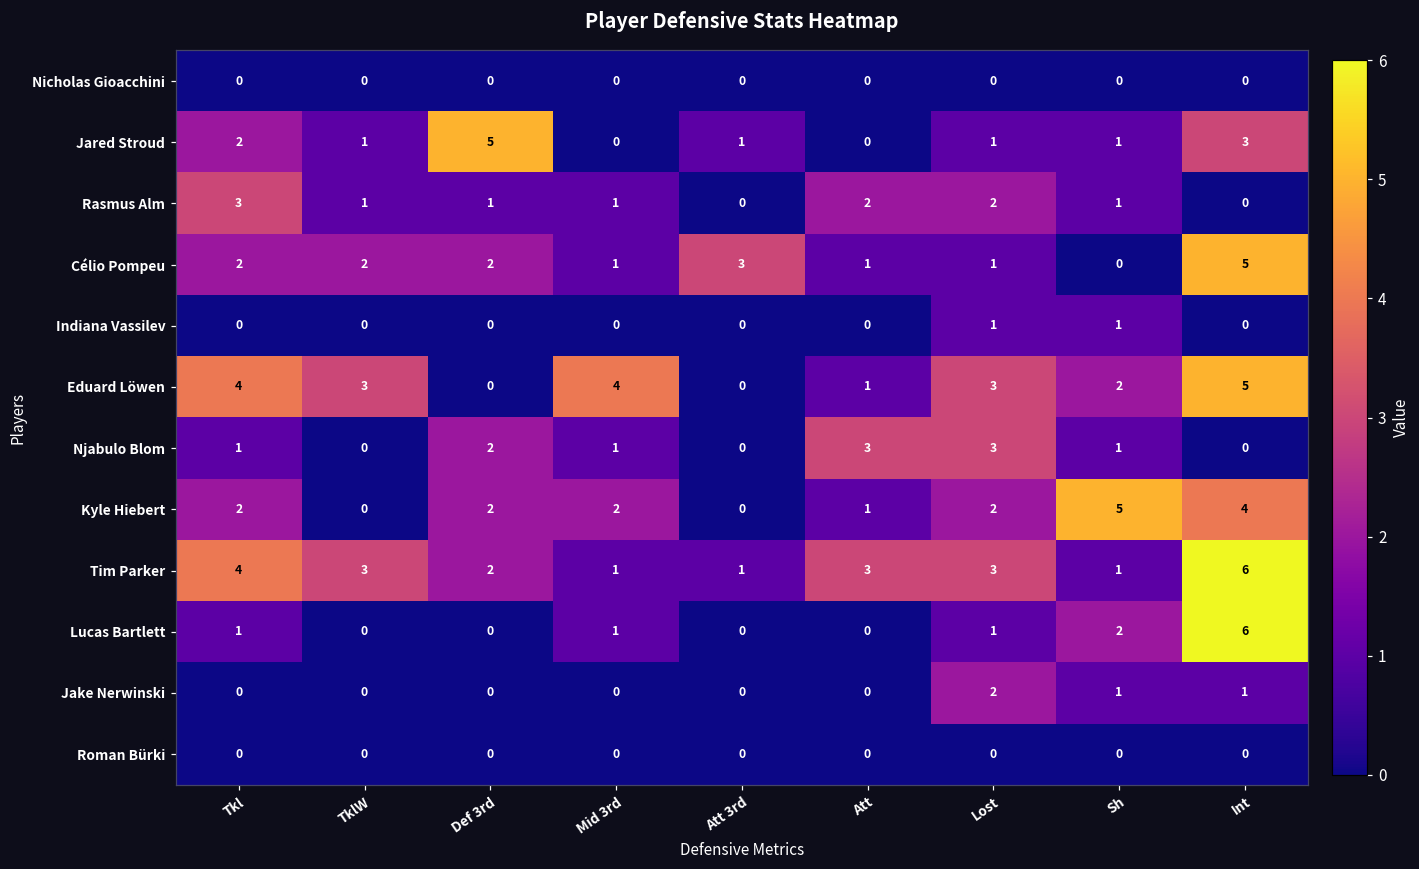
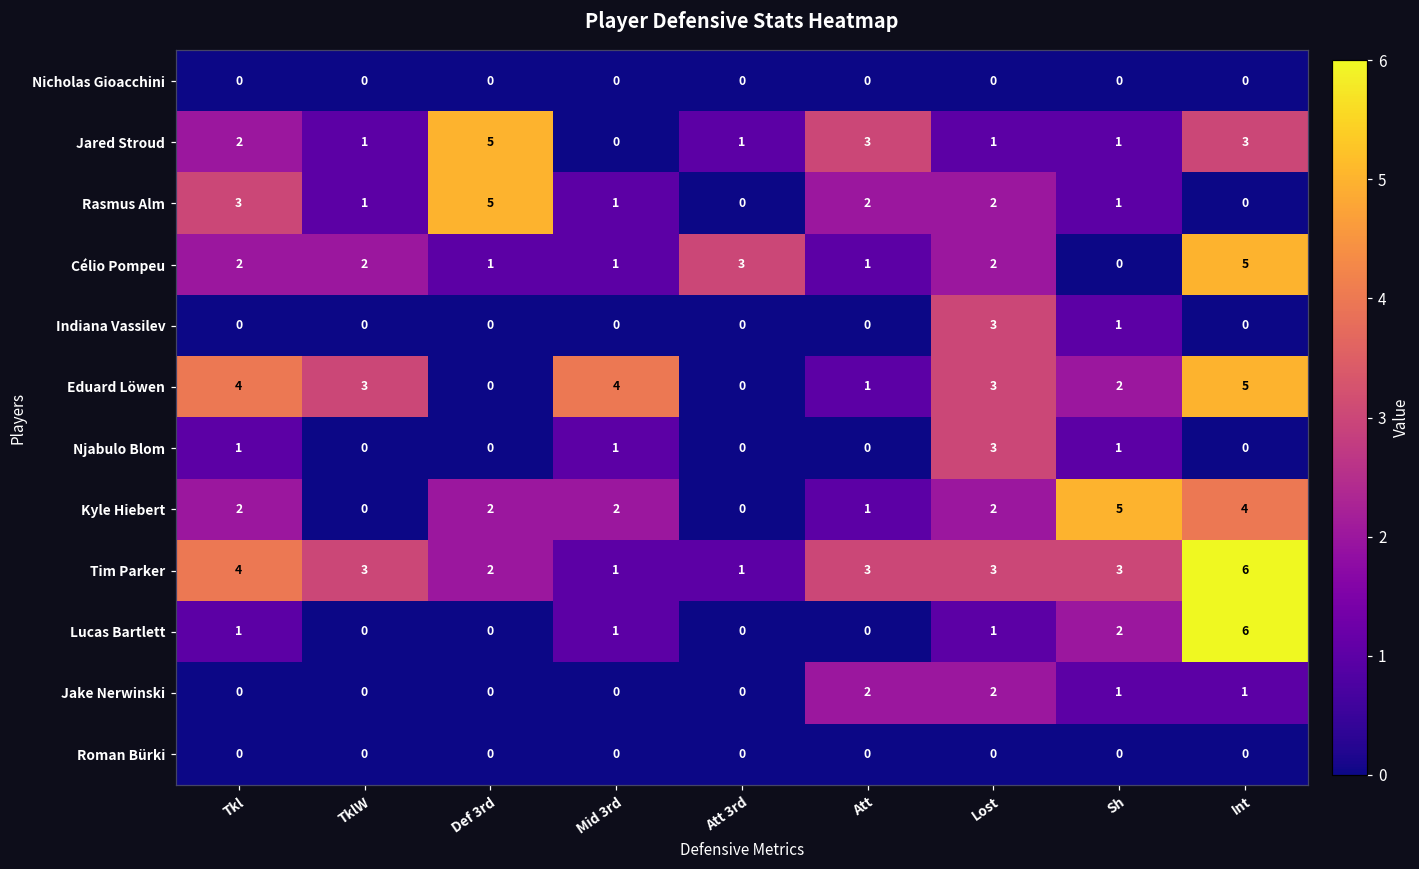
  {
    "Nicholas Gioacchini": {
      "Tkl": 0,
      "TklW": 0,
      "Def 3rd": 0,
      "Mid 3rd": 0,
      "Att 3rd": 0,
      "Att": 0,
      "Lost": 0,
      "Sh": 0,
      "Int": 0
    },
    "Jared Stroud": {
      "Tkl": 2,
      "TklW": 1,
      "Def 3rd": 5,
      "Mid 3rd": 0,
      "Att 3rd": 1,
-     "Att": 0,
+     "Att": 3,
      "Lost": 1,
      "Sh": 1,
      "Int": 3
    },
    "Rasmus Alm": {
      "Tkl": 3,
      "TklW": 1,
-     "Def 3rd": 1,
+     "Def 3rd": 5,
      "Mid 3rd": 1,
      "Att 3rd": 0,
      "Att": 2,
      "Lost": 2,
      "Sh": 1,
      "Int": 0
    },
    "Célio Pompeu": {
      "Tkl": 2,
      "TklW": 2,
-     "Def 3rd": 2,
+     "Def 3rd": 1,
      "Mid 3rd": 1,
      "Att 3rd": 3,
      "Att": 1,
-     "Lost": 1,
+     "Lost": 2,
      "Sh": 0,
      "Int": 5
    },
    "Indiana Vassilev": {
      "Tkl": 0,
      "TklW": 0,
      "Def 3rd": 0,
      "Mid 3rd": 0,
      "Att 3rd": 0,
      "Att": 0,
-     "Lost": 1,
+     "Lost": 3,
      "Sh": 1,
      "Int": 0
    },
    "Eduard Löwen": {
      "Tkl": 4,
      "TklW": 3,
      "Def 3rd": 0,
      "Mid 3rd": 4,
      "Att 3rd": 0,
      "Att": 1,
      "Lost": 3,
      "Sh": 2,
      "Int": 5
    },
    "Njabulo Blom": {
      "Tkl": 1,
      "TklW": 0,
-     "Def 3rd": 2,
+     "Def 3rd": 0,
      "Mid 3rd": 1,
      "Att 3rd": 0,
-     "Att": 3,
+     "Att": 0,
      "Lost": 3,
      "Sh": 1,
      "Int": 0
    },
    "Kyle Hiebert": {
      "Tkl": 2,
      "TklW": 0,
      "Def 3rd": 2,
      "Mid 3rd": 2,
      "Att 3rd": 0,
      "Att": 1,
      "Lost": 2,
      "Sh": 5,
      "Int": 4
    },
    "Tim Parker": {
      "Tkl": 4,
      "TklW": 3,
      "Def 3rd": 2,
      "Mid 3rd": 1,
      "Att 3rd": 1,
      "Att": 3,
      "Lost": 3,
-     "Sh": 1,
+     "Sh": 3,
      "Int": 6
    },
    "Lucas Bartlett": {
      "Tkl": 1,
      "TklW": 0,
      "Def 3rd": 0,
      "Mid 3rd": 1,
      "Att 3rd": 0,
      "Att": 0,
      "Lost": 1,
      "Sh": 2,
      "Int": 6
    },
    "Jake Nerwinski": {
      "Tkl": 0,
      "TklW": 0,
      "Def 3rd": 0,
      "Mid 3rd": 0,
      "Att 3rd": 0,
-     "Att": 0,
+     "Att": 2,
      "Lost": 2,
      "Sh": 1,
      "Int": 1
    },
    "Roman Bürki": {
      "Tkl": 0,
      "TklW": 0,
      "Def 3rd": 0,
      "Mid 3rd": 0,
      "Att 3rd": 0,
      "Att": 0,
      "Lost": 0,
      "Sh": 0,
      "Int": 0
    }
  }
